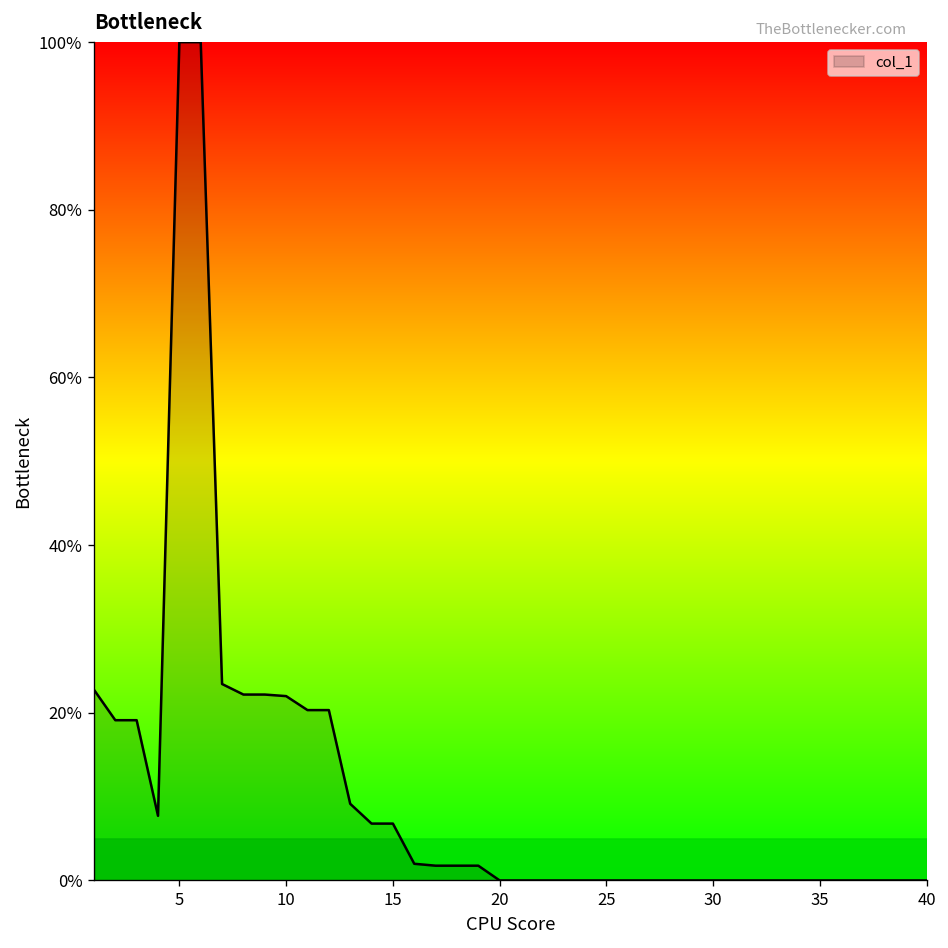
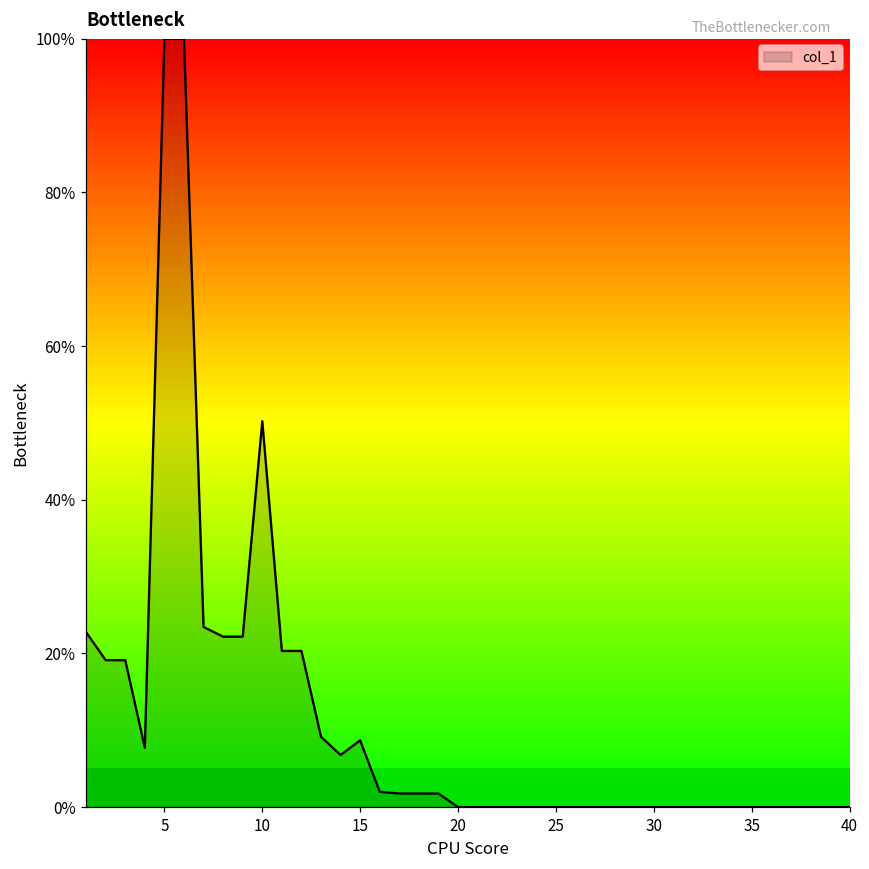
  {
    "5": "100%",
-   "10": "22%",
-   "15": "7%"
+   "10": "50%",
+   "15": "9%"
  }
